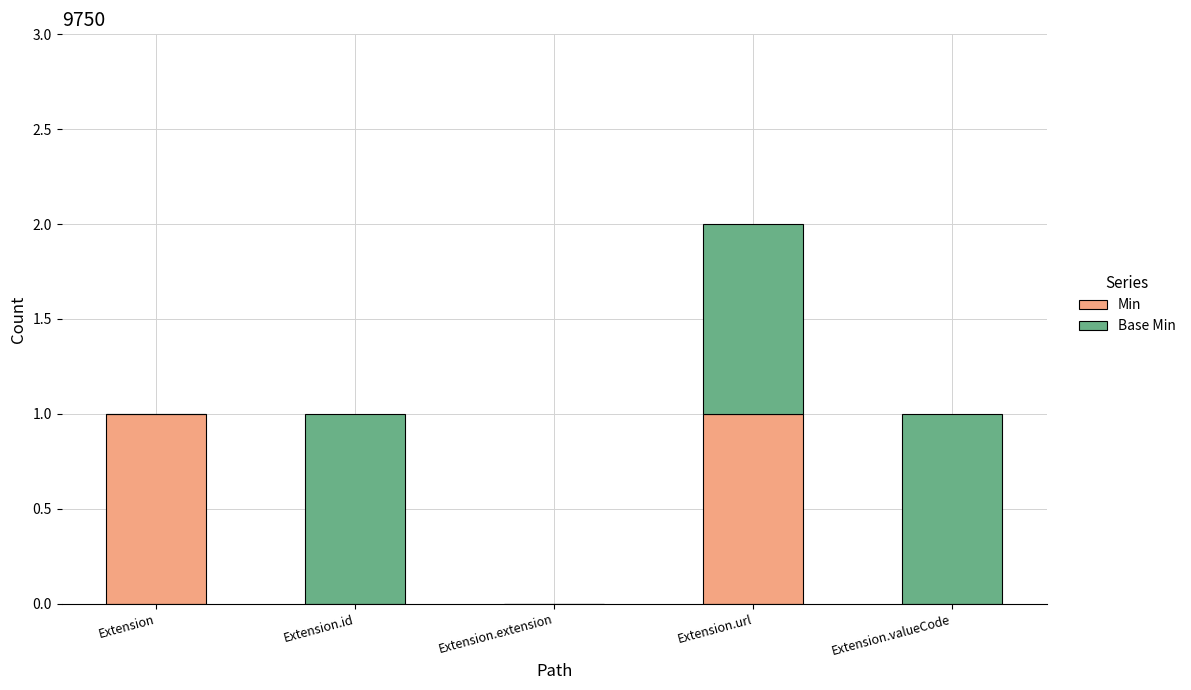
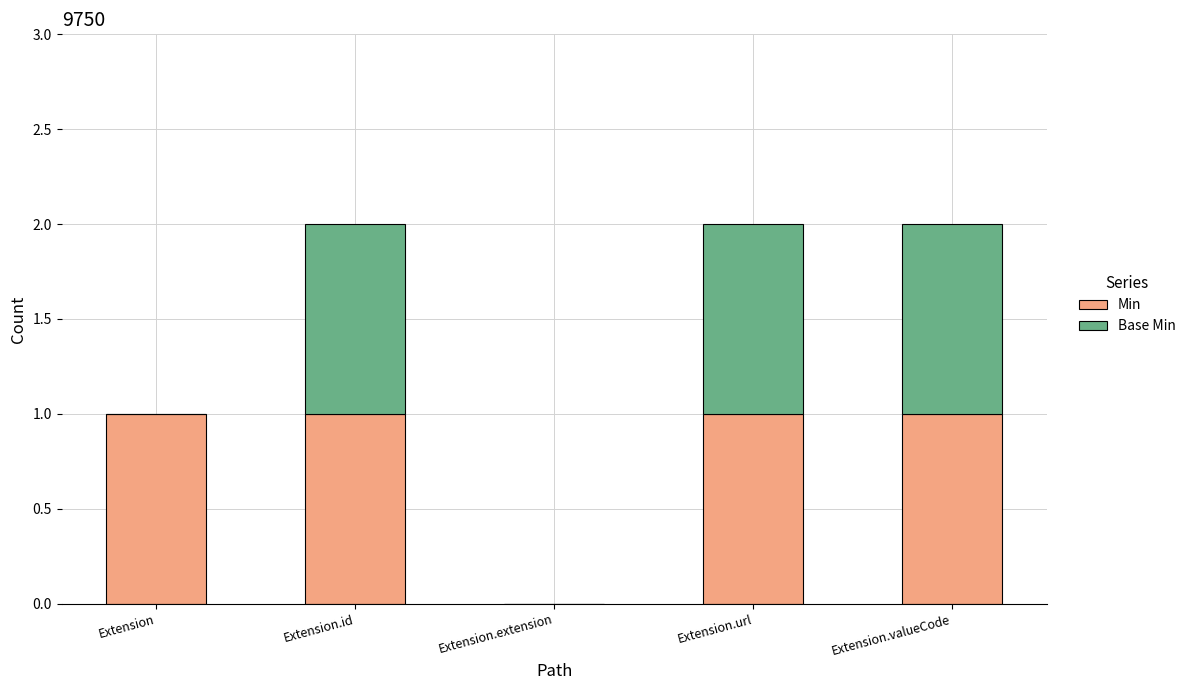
  {
    "Min": {
      "Extension": 1,
-     "Extension.id": 0,
+     "Extension.id": 1,
      "Extension.extension": 0,
      "Extension.url": 1,
-     "Extension.valueCode": 0
+     "Extension.valueCode": 1
    },
    "Base Min": {
      "Extension": 0,
      "Extension.id": 1,
      "Extension.extension": 0,
      "Extension.url": 1,
      "Extension.valueCode": 1
    }
  }
